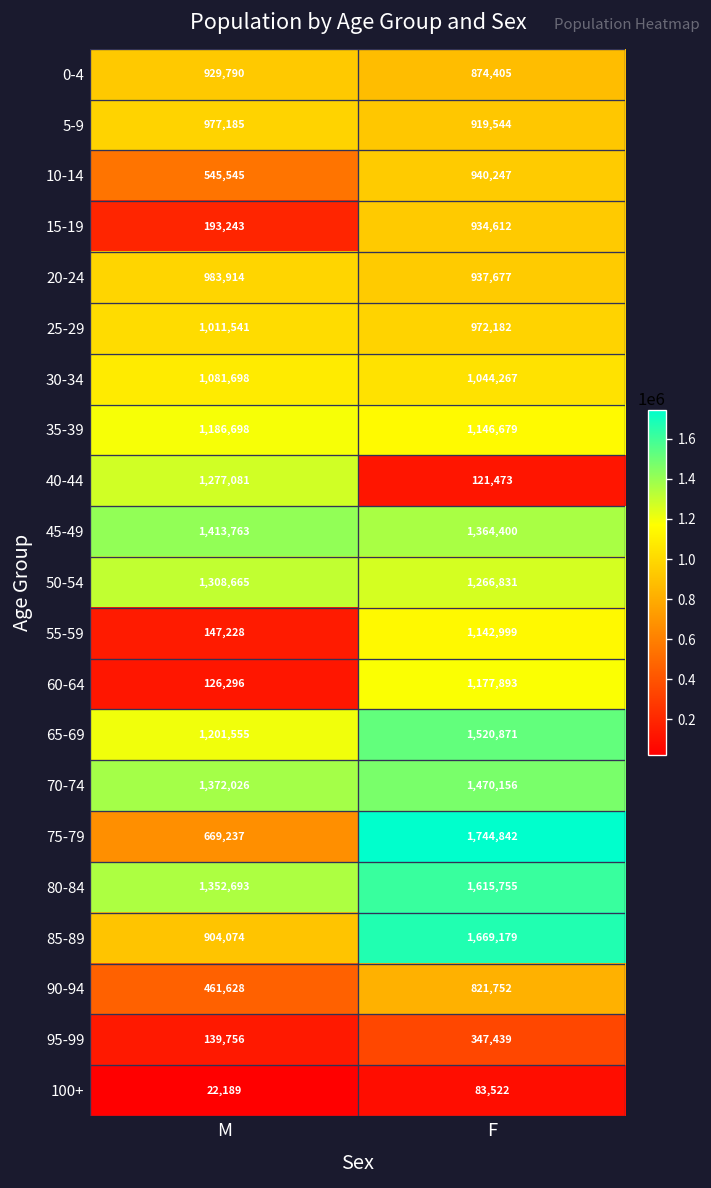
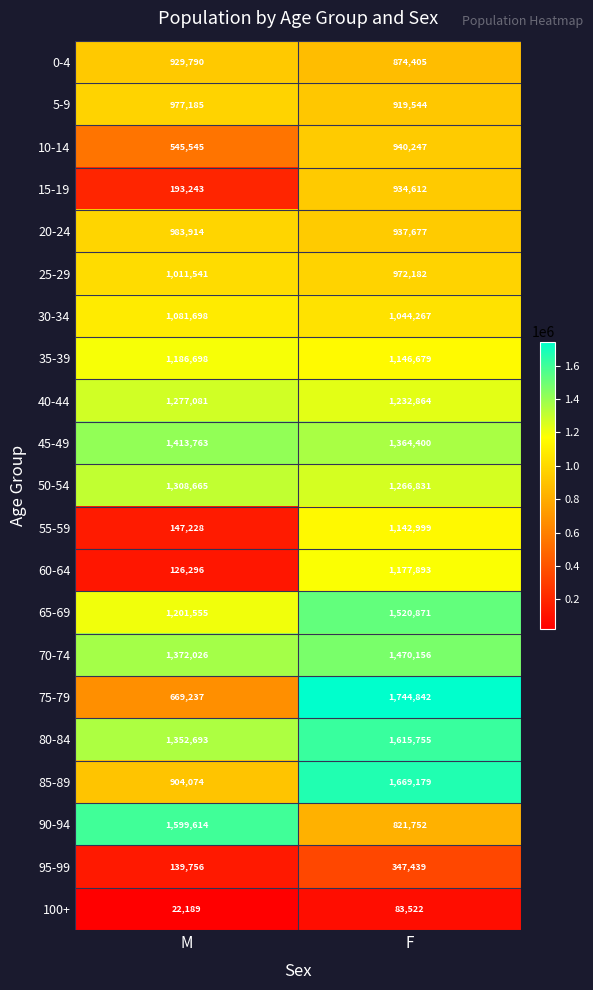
  {
    "0-4": {
      "M": "929,790",
      "F": "874,405"
    },
    "5-9": {
      "M": "977,185",
      "F": "919,544"
    },
    "10-14": {
      "M": "545,545",
      "F": "940,247"
    },
    "15-19": {
      "M": "193,243",
      "F": "934,612"
    },
    "20-24": {
      "M": "983,914",
      "F": "937,677"
    },
    "25-29": {
      "M": "1,011,541",
      "F": "972,182"
    },
    "30-34": {
      "M": "1,081,698",
      "F": "1,044,267"
    },
    "35-39": {
      "M": "1,186,698",
      "F": "1,146,679"
    },
    "40-44": {
      "M": "1,277,081",
-     "F": "121,473"
+     "F": "1,232,864"
    },
    "45-49": {
      "M": "1,413,763",
      "F": "1,364,400"
    },
    "50-54": {
      "M": "1,308,665",
      "F": "1,266,831"
    },
    "55-59": {
      "M": "147,228",
      "F": "1,142,999"
    },
    "60-64": {
      "M": "126,296",
      "F": "1,177,893"
    },
    "65-69": {
      "M": "1,201,555",
      "F": "1,520,871"
    },
    "70-74": {
      "M": "1,372,026",
      "F": "1,470,156"
    },
    "75-79": {
      "M": "669,237",
      "F": "1,744,842"
    },
    "80-84": {
      "M": "1,352,693",
      "F": "1,615,755"
    },
    "85-89": {
      "M": "904,074",
      "F": "1,669,179"
    },
    "90-94": {
-     "M": "461,628",
+     "M": "1,599,614",
      "F": "821,752"
    },
    "95-99": {
      "M": "139,756",
      "F": "347,439"
    },
    "100+": {
      "M": "22,189",
      "F": "83,522"
    }
  }
